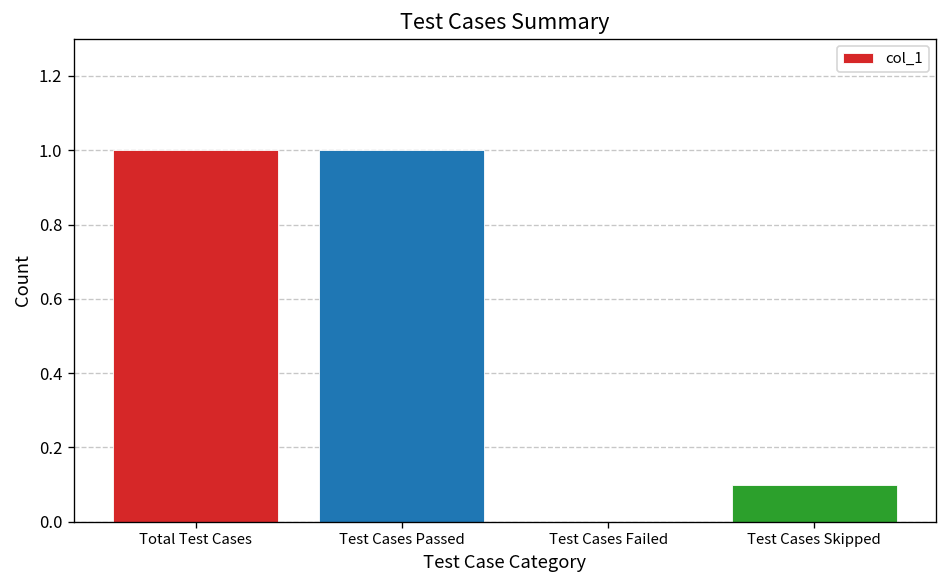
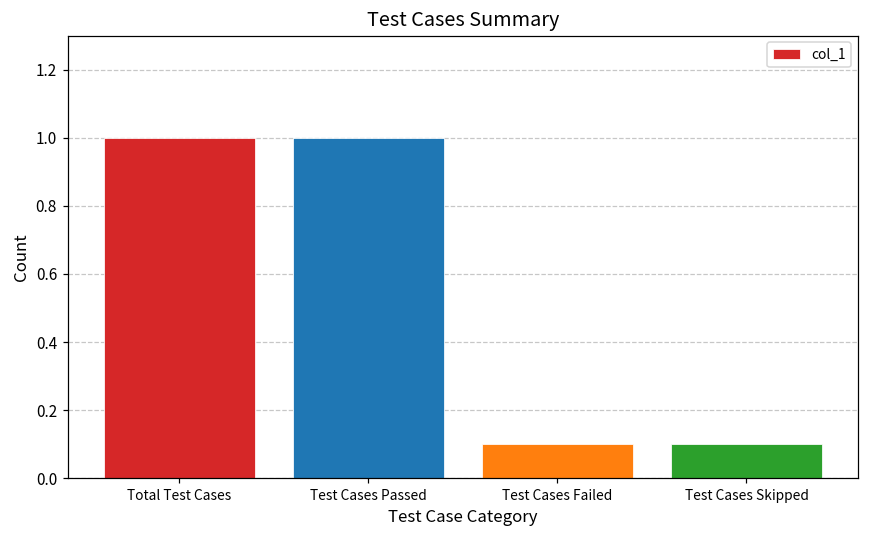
  {
    "Total Test Cases": 1.0,
    "Test Cases Passed": 1.0,
-   "Test Cases Failed": 0.0,
+   "Test Cases Failed": 0.1,
    "Test Cases Skipped": 0.1
  }
